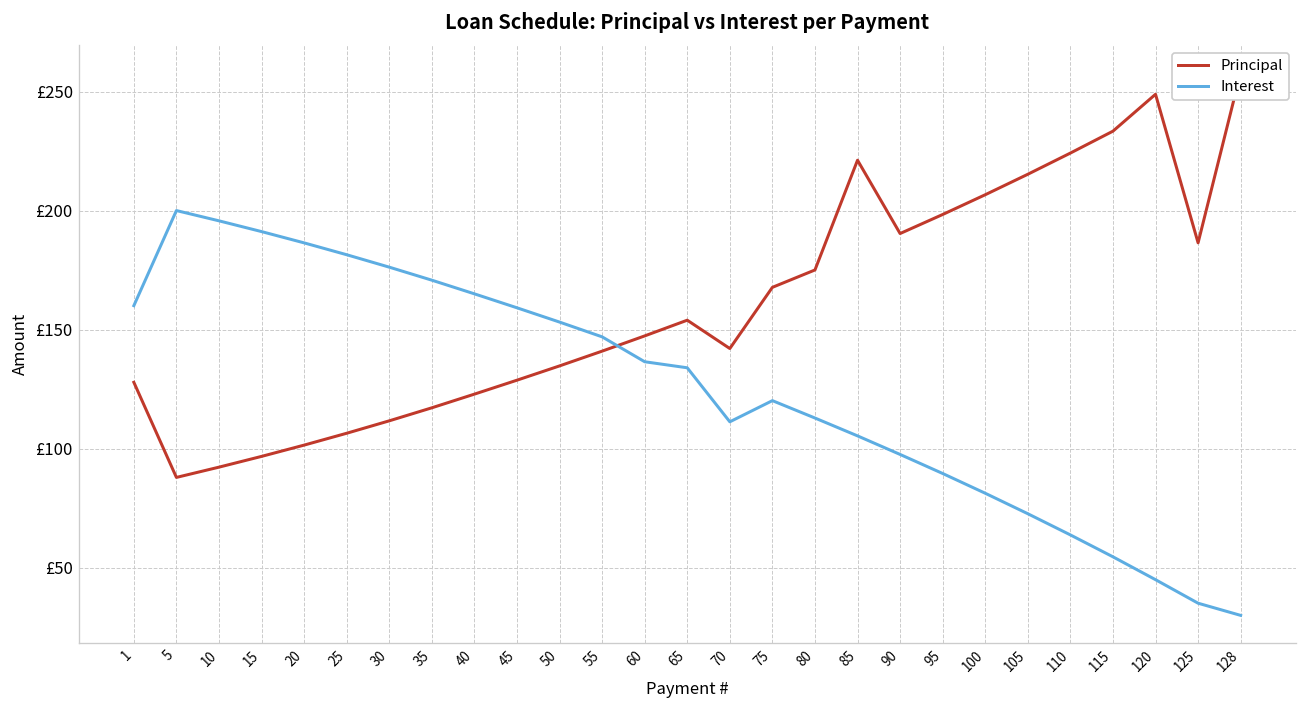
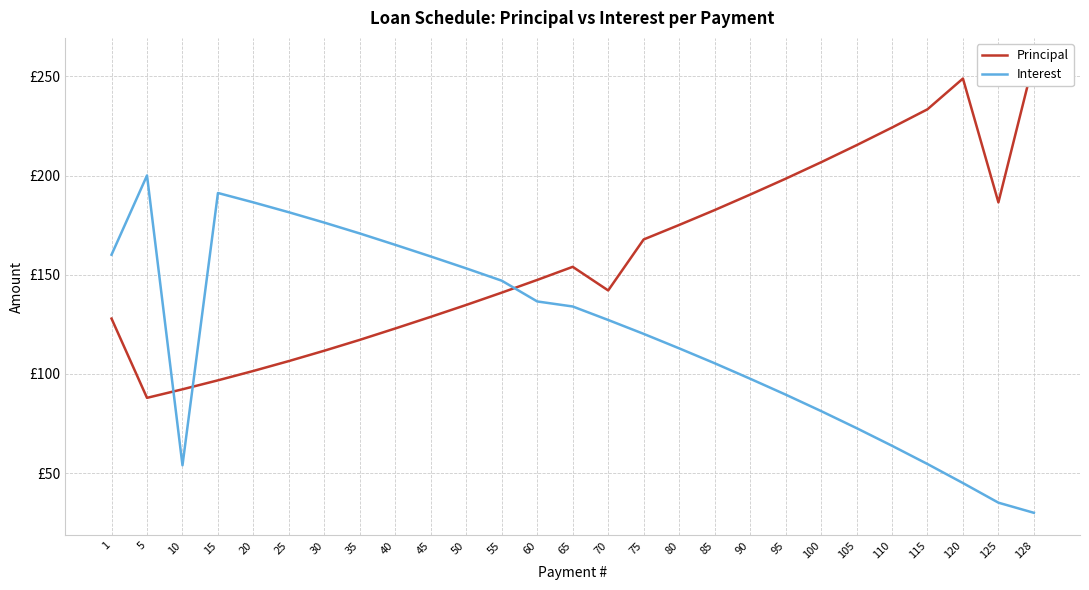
  {
    "Principal": {
      "1": "£128",
      "5": "£88",
      "10": "£92",
      "15": "£97",
      "20": "£102",
      "25": "£107",
      "30": "£112",
      "35": "£117",
      "40": "£123",
      "45": "£129",
      "50": "£135",
      "55": "£141",
      "60": "£147",
      "65": "£154",
      "70": "£142",
      "75": "£168",
      "80": "£175",
-     "85": "£221",
+     "85": "£183",
      "90": "£190",
      "95": "£198",
      "100": "£207",
      "105": "£215",
      "110": "£224",
      "115": "£233",
      "120": "£249",
      "125": "£187"
    },
    "Interest": {
      "1": "£160",
      "5": "£200",
-     "10": "£196",
+     "10": "£54",
      "15": "£191",
      "20": "£186",
      "25": "£182",
      "30": "£176",
      "35": "£171",
      "40": "£165",
      "45": "£159",
      "50": "£153",
      "55": "£147",
      "60": "£137",
      "65": "£134",
-     "70": "£111",
+     "70": "£127",
      "75": "£120",
      "80": "£113",
      "85": "£105",
      "90": "£98",
      "95": "£90",
      "100": "£81",
      "105": "£73",
      "110": "£64",
      "115": "£55",
      "120": "£45",
      "125": "£35",
      "128": "£30"
    }
  }
